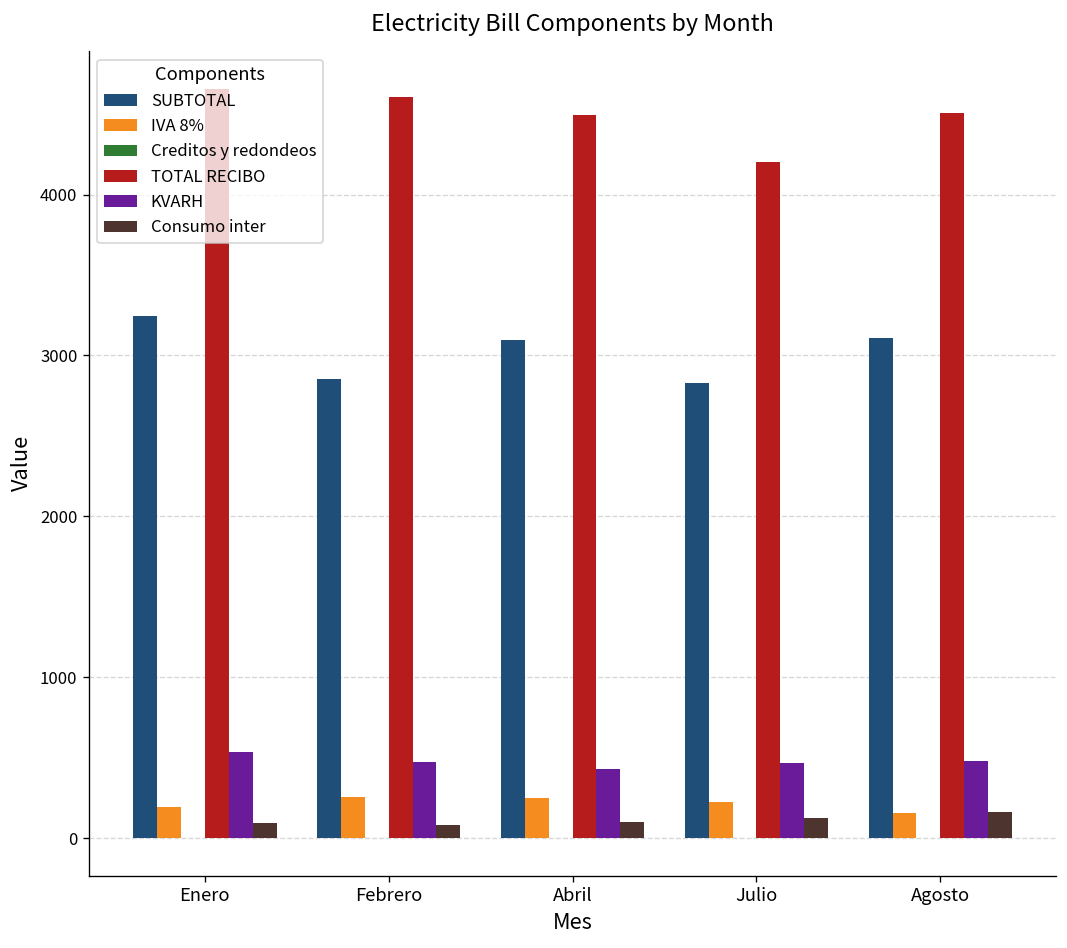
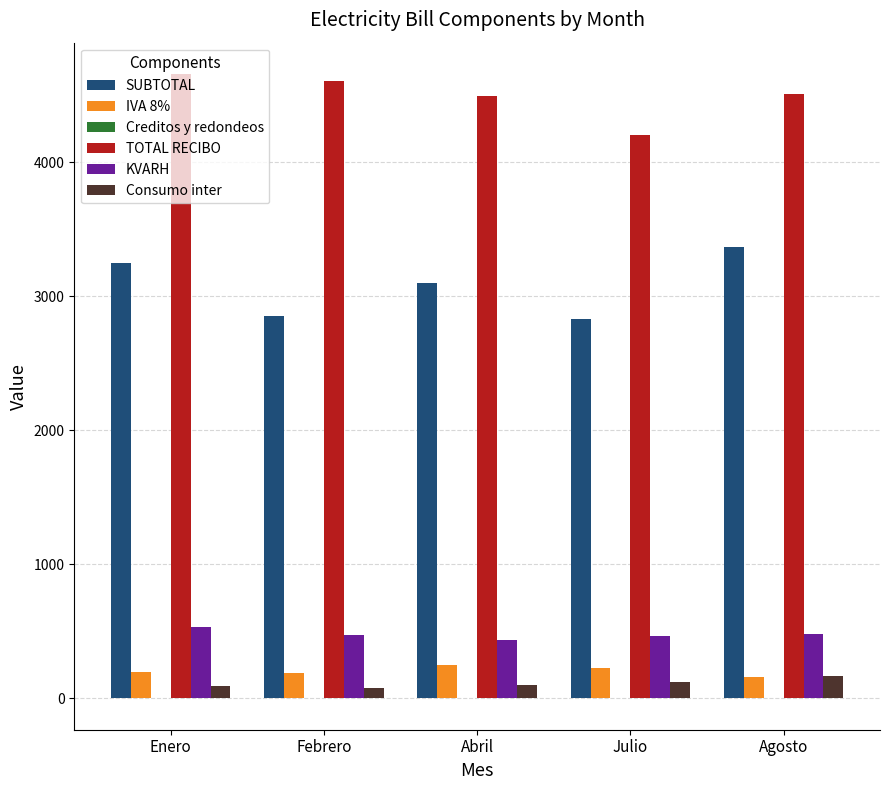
  {
    "SUBTOTAL": {
      "Enero": 3250,
      "Febrero": 2850,
      "Abril": 3100,
      "Julio": 2830,
-     "Agosto": 3110
+     "Agosto": 3370
    },
    "IVA 8%": {
      "Enero": 190,
-     "Febrero": 260,
+     "Febrero": 190,
      "Abril": 250,
      "Julio": 230,
      "Agosto": 160
    },
    "TOTAL RECIBO": {
      "Febrero": 4610,
      "Abril": 4490,
      "Julio": 4200,
      "Agosto": 4510
    },
    "KVARH": {
      "Enero": 540,
      "Febrero": 470,
      "Abril": 430,
      "Julio": 470,
      "Agosto": 480
    },
    "Consumo inter": {
      "Enero": 90,
      "Febrero": 80,
      "Abril": 100,
      "Julio": 120,
      "Agosto": 160
    }
  }
